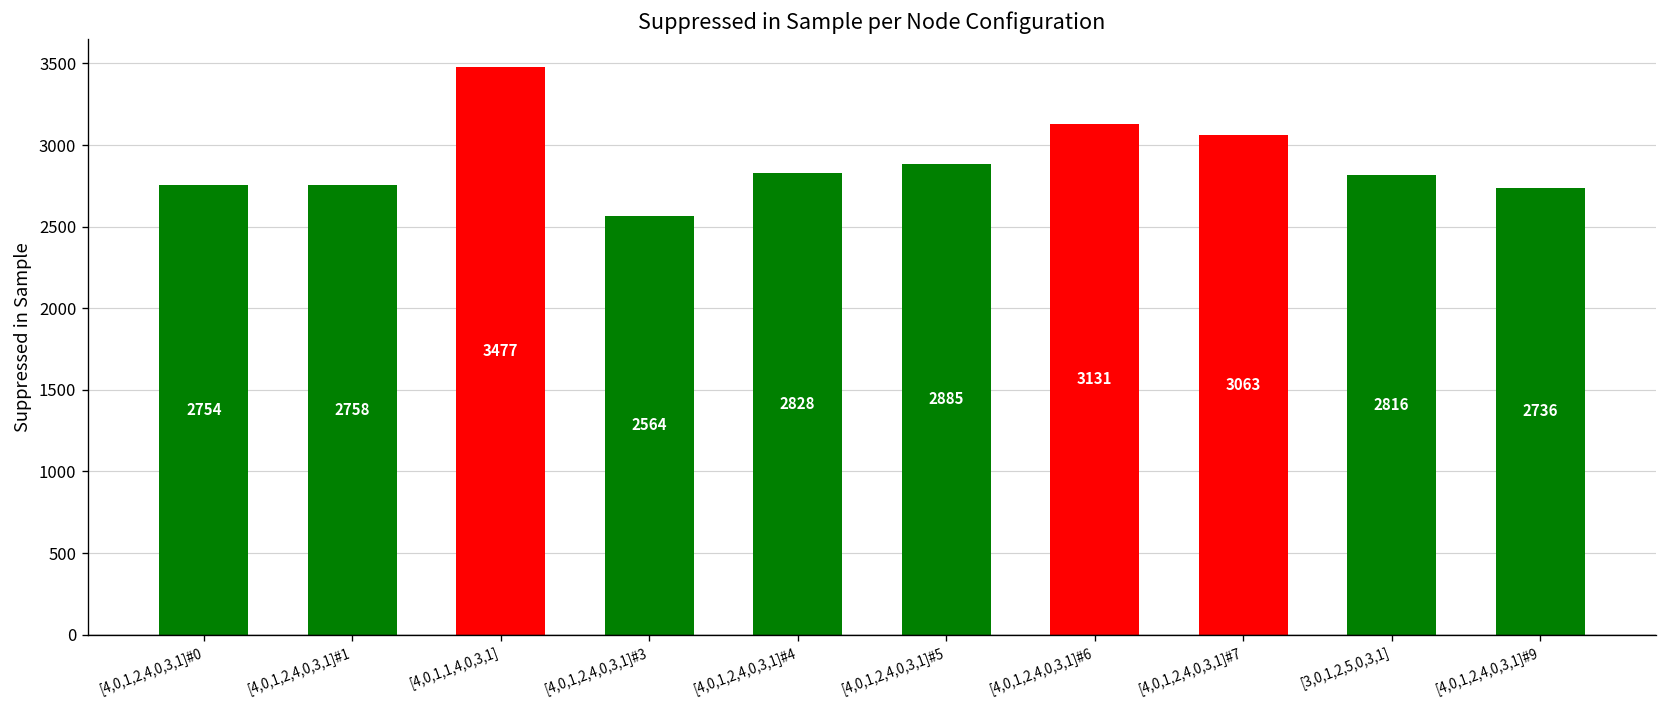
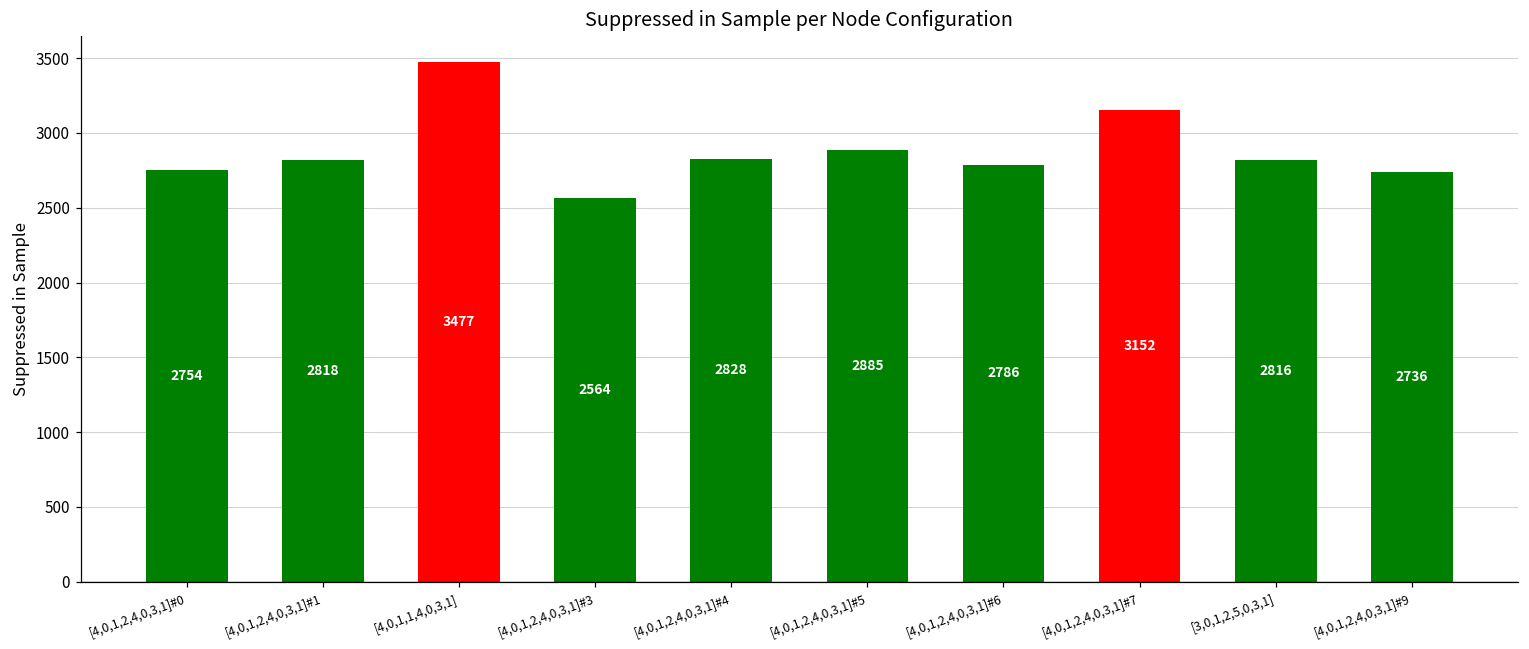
  {
    "[4,0,1,2,4,0,3,1]#0": 2754,
-   "[4,0,1,2,4,0,3,1]#1": 2758,
+   "[4,0,1,2,4,0,3,1]#1": 2818,
    "[4,0,1,1,4,0,3,1]": 3477,
    "[4,0,1,2,4,0,3,1]#3": 2564,
    "[4,0,1,2,4,0,3,1]#4": 2828,
    "[4,0,1,2,4,0,3,1]#5": 2885,
-   "[4,0,1,2,4,0,3,1]#6": 3131,
-   "[4,0,1,2,4,0,3,1]#7": 3063,
+   "[4,0,1,2,4,0,3,1]#6": 2786,
+   "[4,0,1,2,4,0,3,1]#7": 3152,
    "[3,0,1,2,5,0,3,1]": 2816,
    "[4,0,1,2,4,0,3,1]#9": 2736
  }
